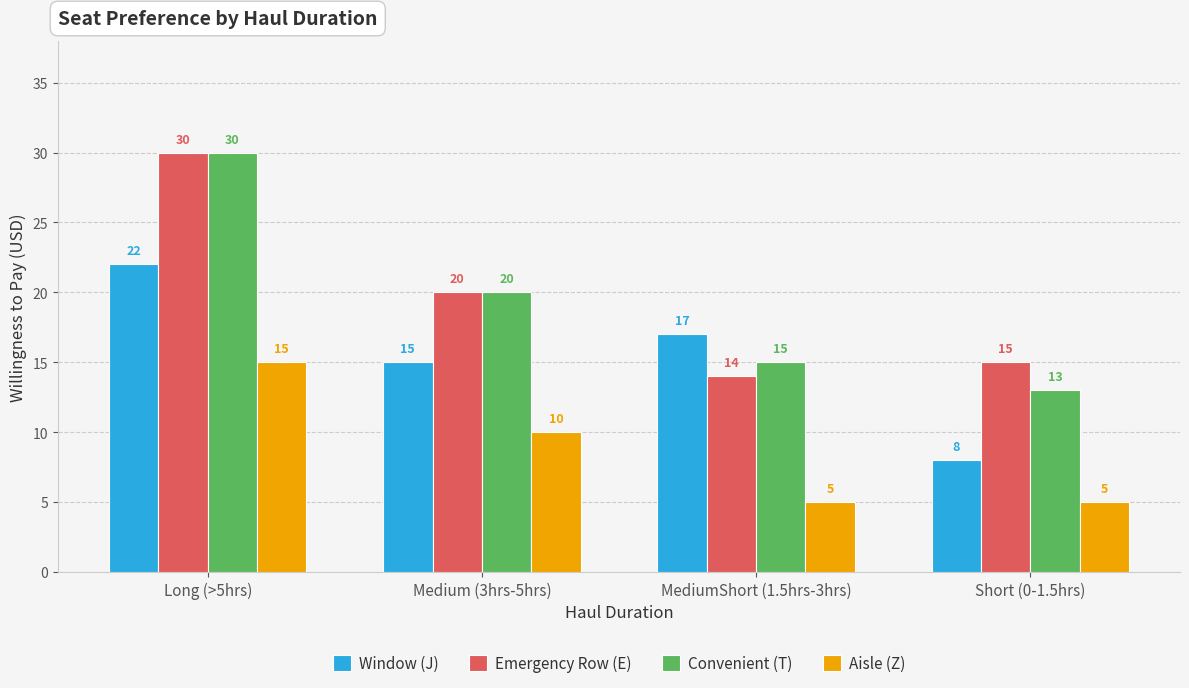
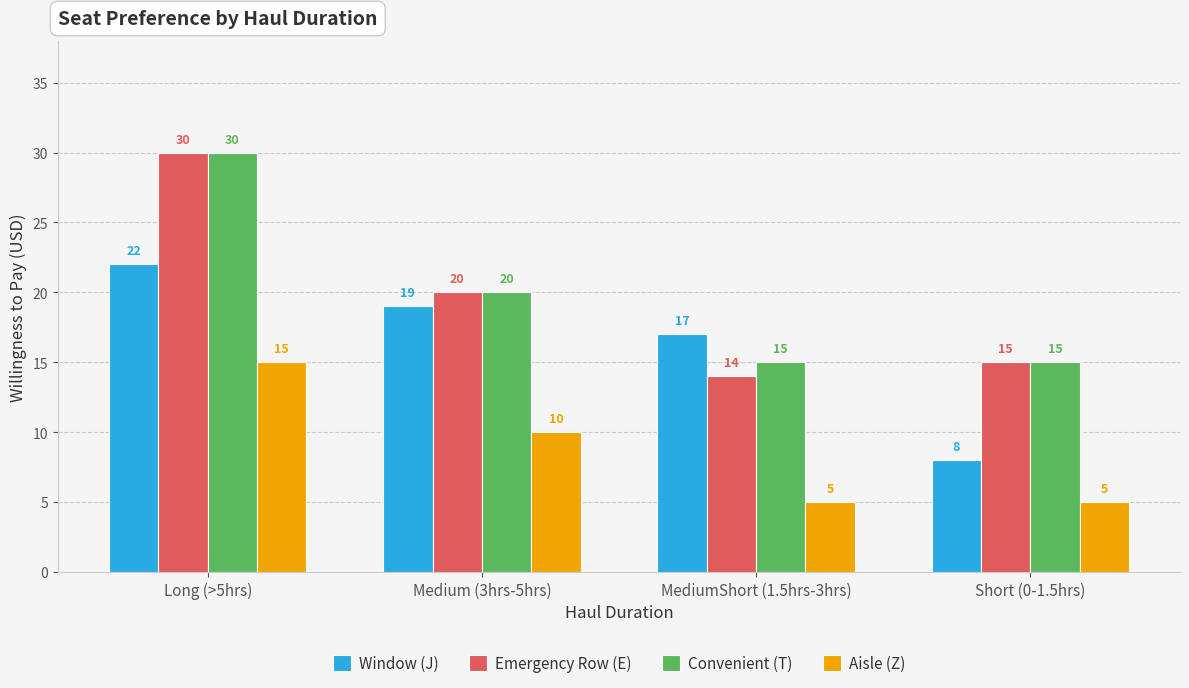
  {
    "Window (J)": {
      "Long (>5hrs)": 22,
-     "Medium (3hrs-5hrs)": 15,
+     "Medium (3hrs-5hrs)": 19,
      "MediumShort (1.5hrs-3hrs)": 17,
      "Short (0-1.5hrs)": 8
    },
    "Emergency Row (E)": {
      "Long (>5hrs)": 30,
      "Medium (3hrs-5hrs)": 20,
      "MediumShort (1.5hrs-3hrs)": 14,
      "Short (0-1.5hrs)": 15
    },
    "Convenient (T)": {
      "Long (>5hrs)": 30,
      "Medium (3hrs-5hrs)": 20,
      "MediumShort (1.5hrs-3hrs)": 15,
-     "Short (0-1.5hrs)": 13
+     "Short (0-1.5hrs)": 15
    },
    "Aisle (Z)": {
      "Long (>5hrs)": 15,
      "Medium (3hrs-5hrs)": 10,
      "MediumShort (1.5hrs-3hrs)": 5,
      "Short (0-1.5hrs)": 5
    }
  }
